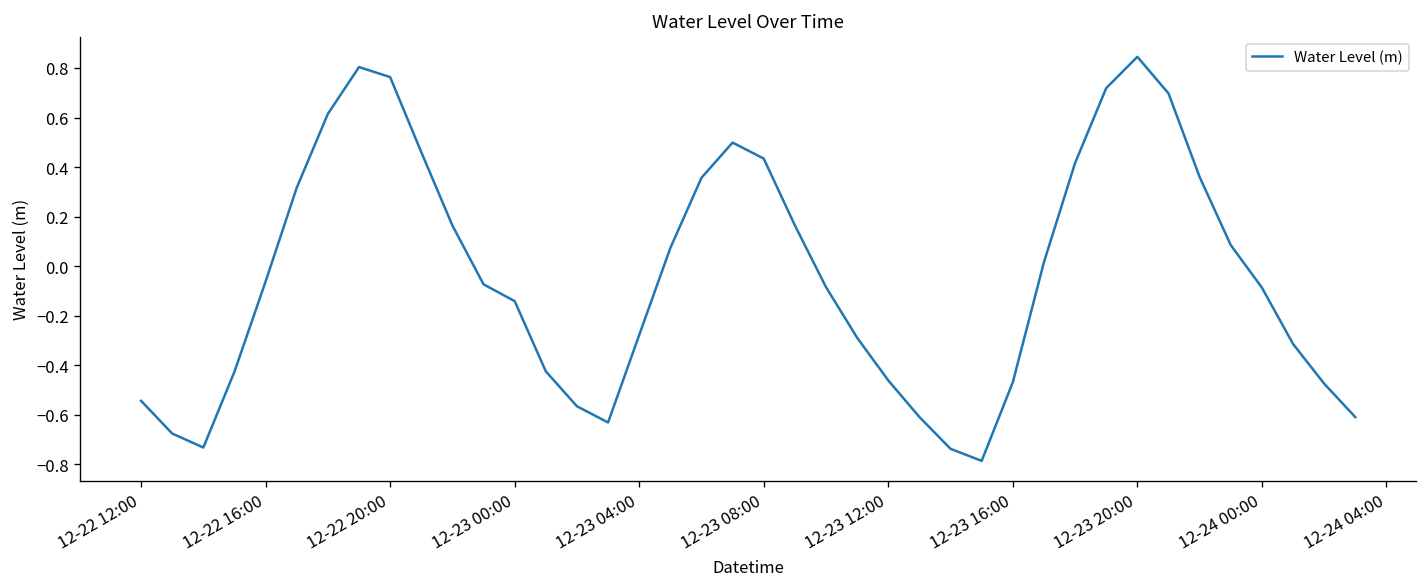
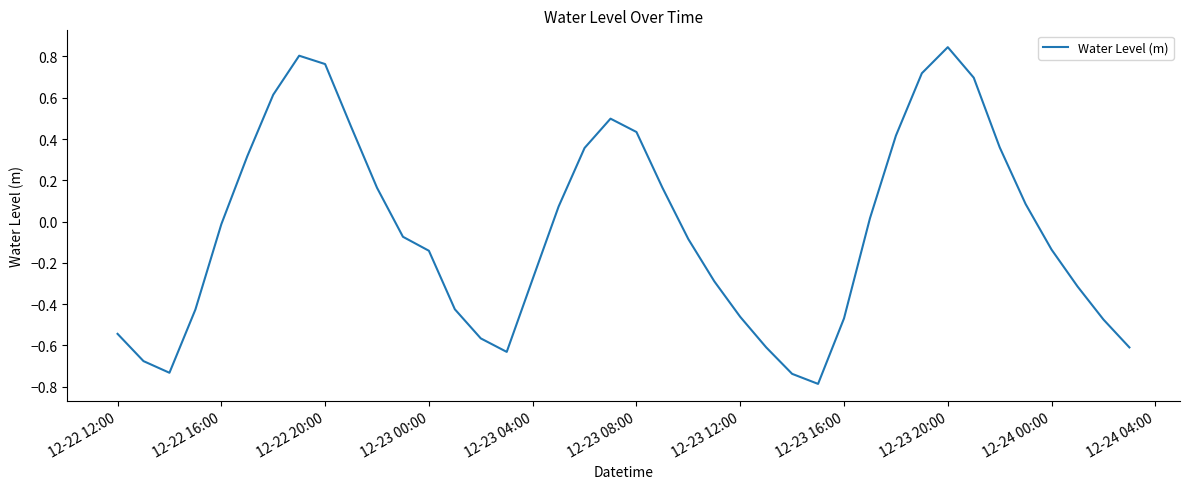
  {
    "12-22 12:00": -0.54,
-   "12-22 16:00": -0.06,
+   "12-22 16:00": -0.01,
    "12-22 20:00": 0.76,
    "12-23 00:00": -0.14,
    "12-23 04:00": -0.28,
    "12-23 08:00": 0.43,
    "12-23 12:00": -0.46,
    "12-23 16:00": -0.47,
    "12-23 20:00": 0.85,
-   "12-24 00:00": -0.09
+   "12-24 00:00": -0.14
  }
